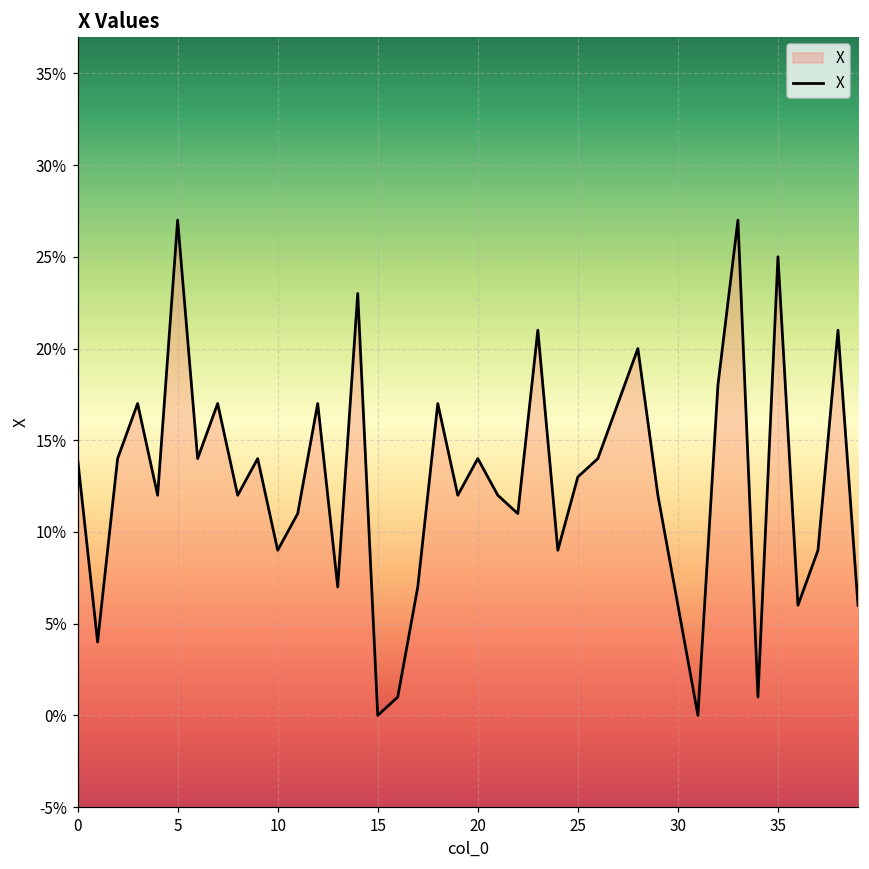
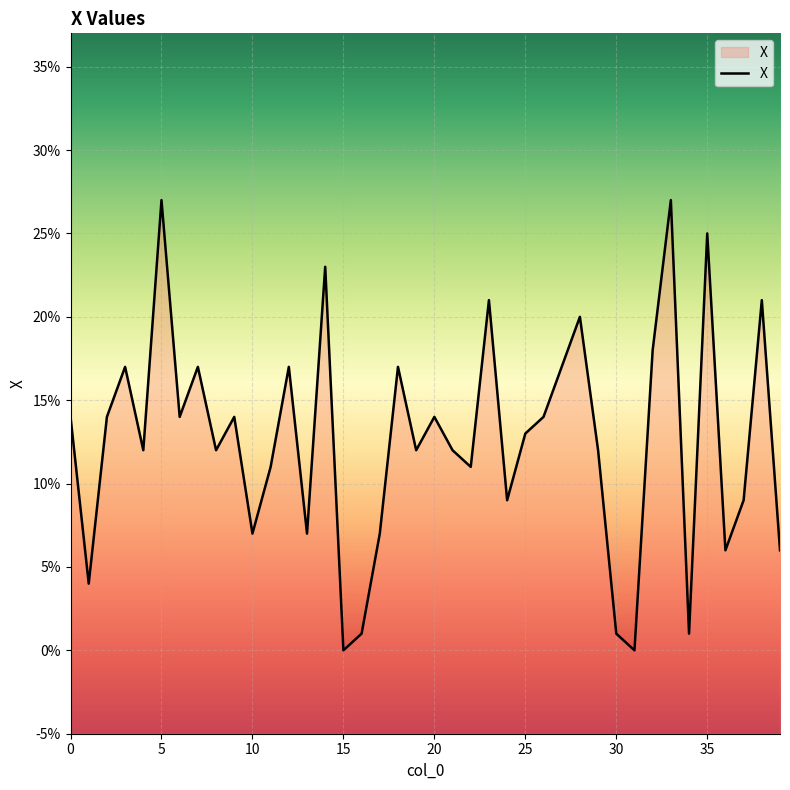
  {
    "0": "14.0%",
    "5": "27.0%",
-   "10": "9.0%",
+   "10": "7.0%",
    "15": "0.0%",
    "20": "14.0%",
    "25": "13.0%",
-   "30": "6.0%",
+   "30": "1.0%",
    "35": "25.0%"
  }
